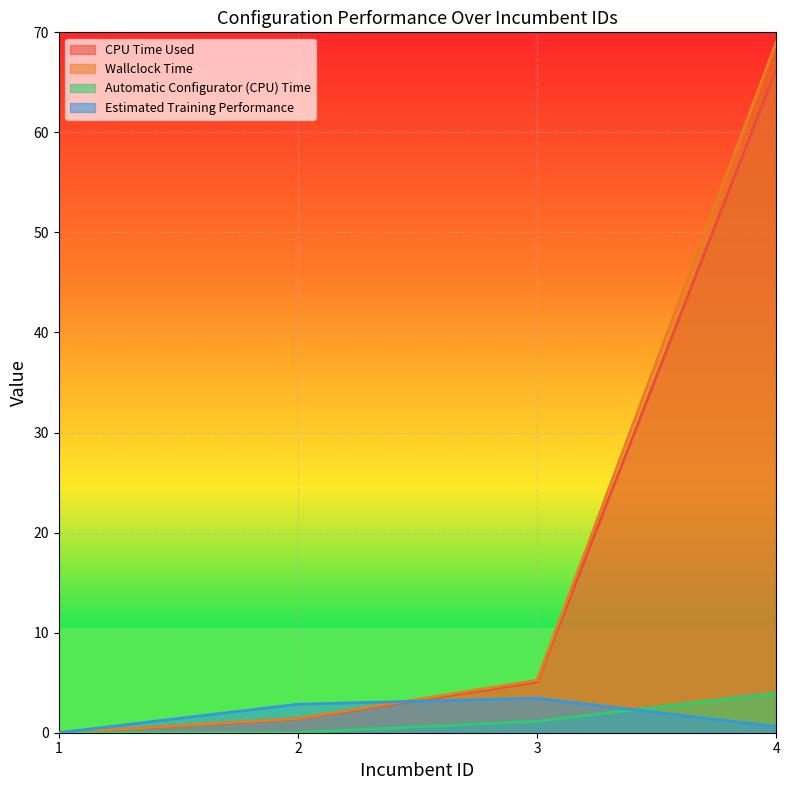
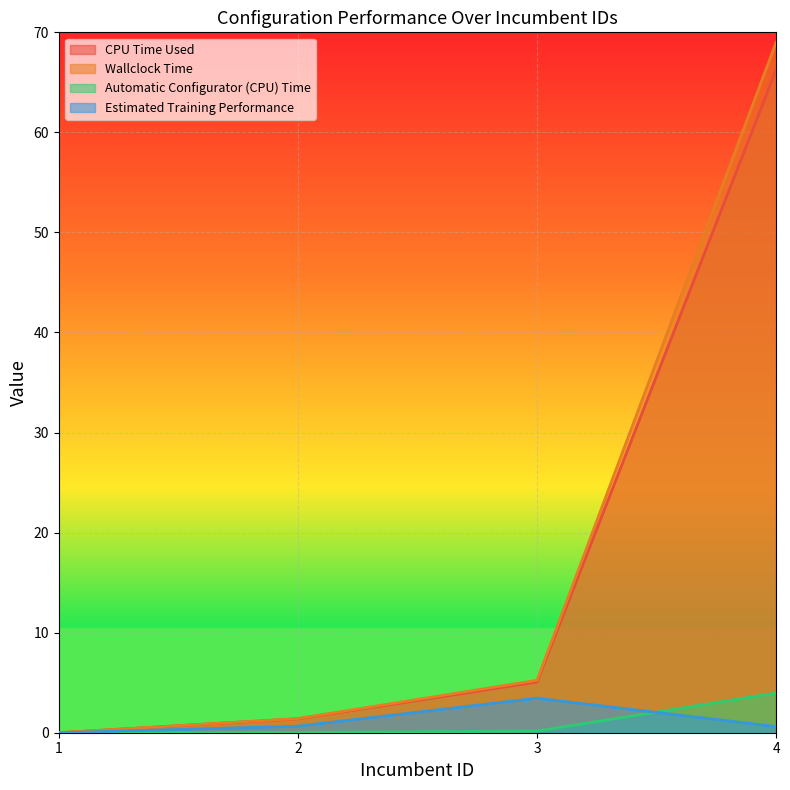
  {
    "Automatic Configurator (CPU) Time": {
      "2": 0.0,
-     "3": 1.1,
+     "3": 0.2,
      "4": 4.0
    },
    "Estimated Training Performance": {
-     "2": 2.9,
+     "2": 0.7,
      "3": 3.4,
      "4": 0.6
    }
  }
